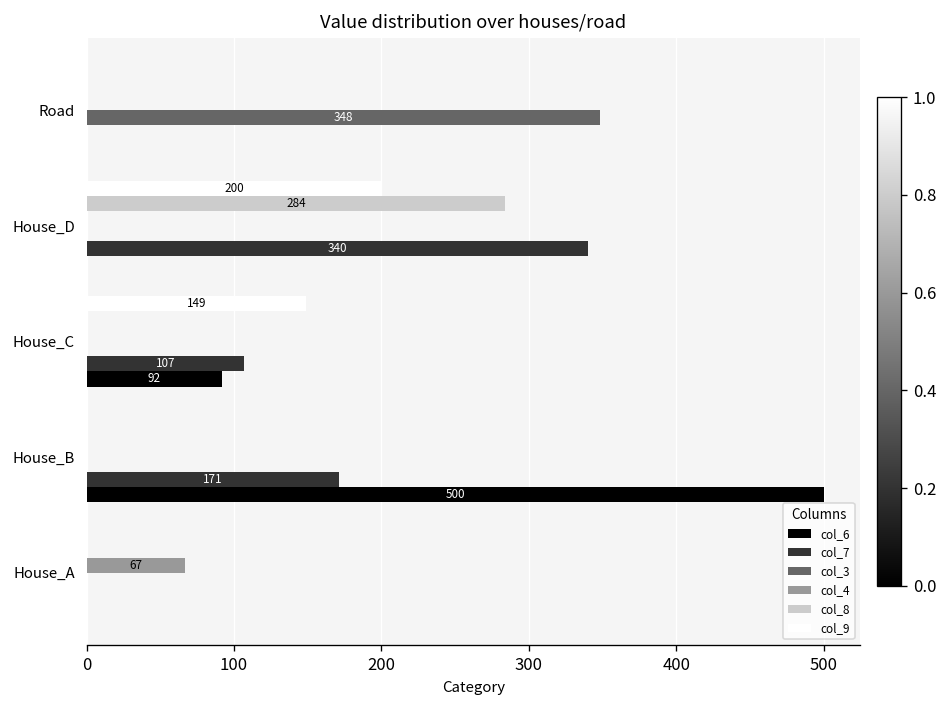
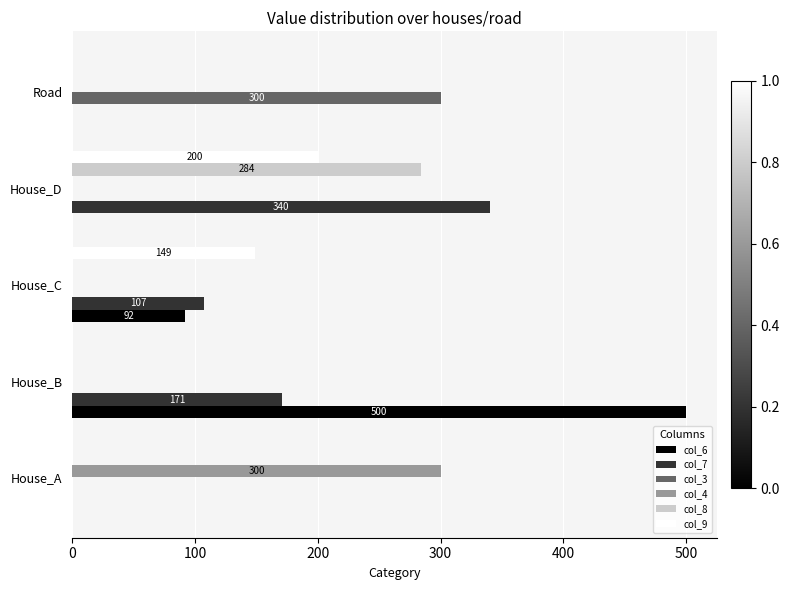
  {
    "col_6": {
      "House_C": 92,
      "House_B": 500
    },
    "col_7": {
      "House_D": 340,
      "House_C": 107,
      "House_B": 171
    },
    "col_3": {
-     "Road": 348
+     "Road": 300
    },
    "col_4": {
-     "House_A": 67
+     "House_A": 300
    },
    "col_8": {
      "House_D": 284
    },
    "col_9": {
      "House_D": 200,
      "House_C": 149
    }
  }
